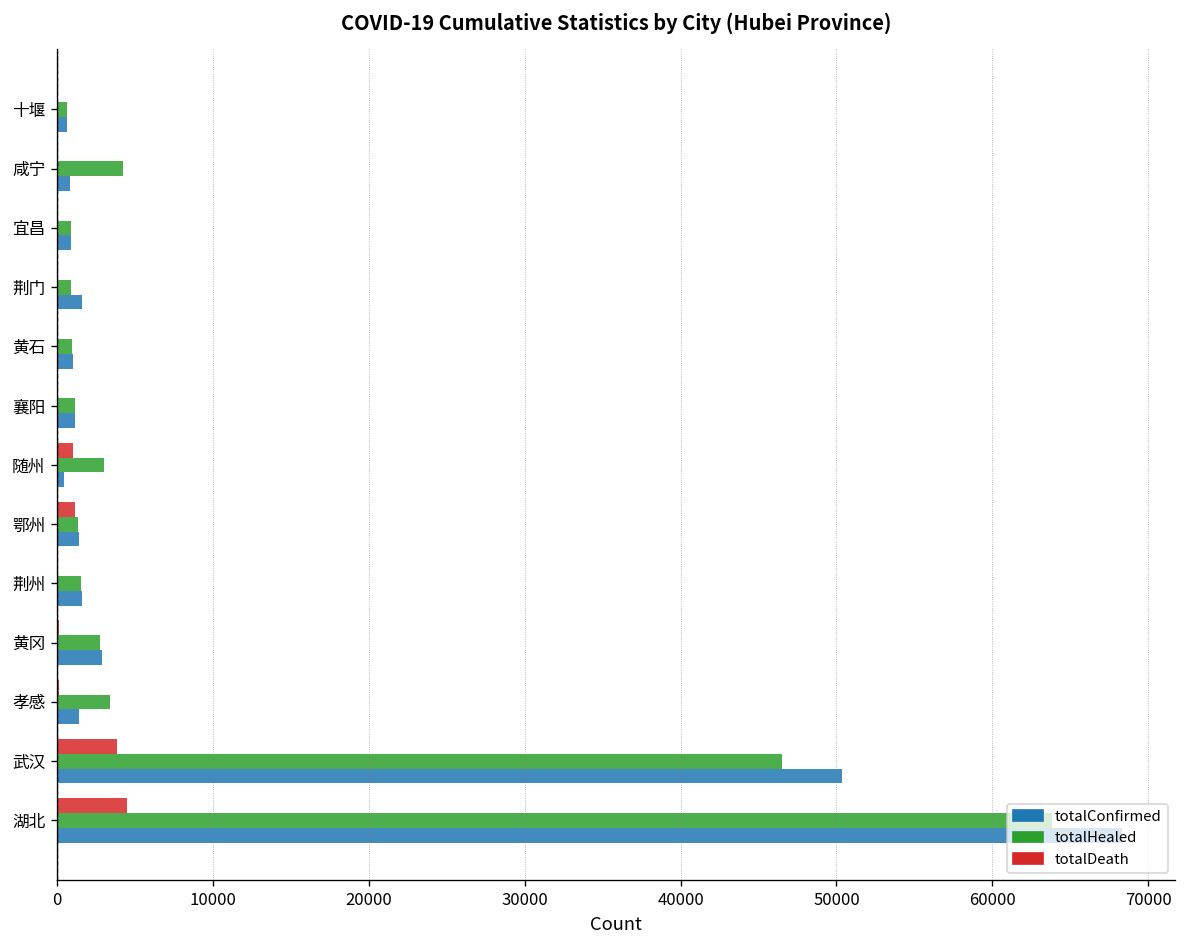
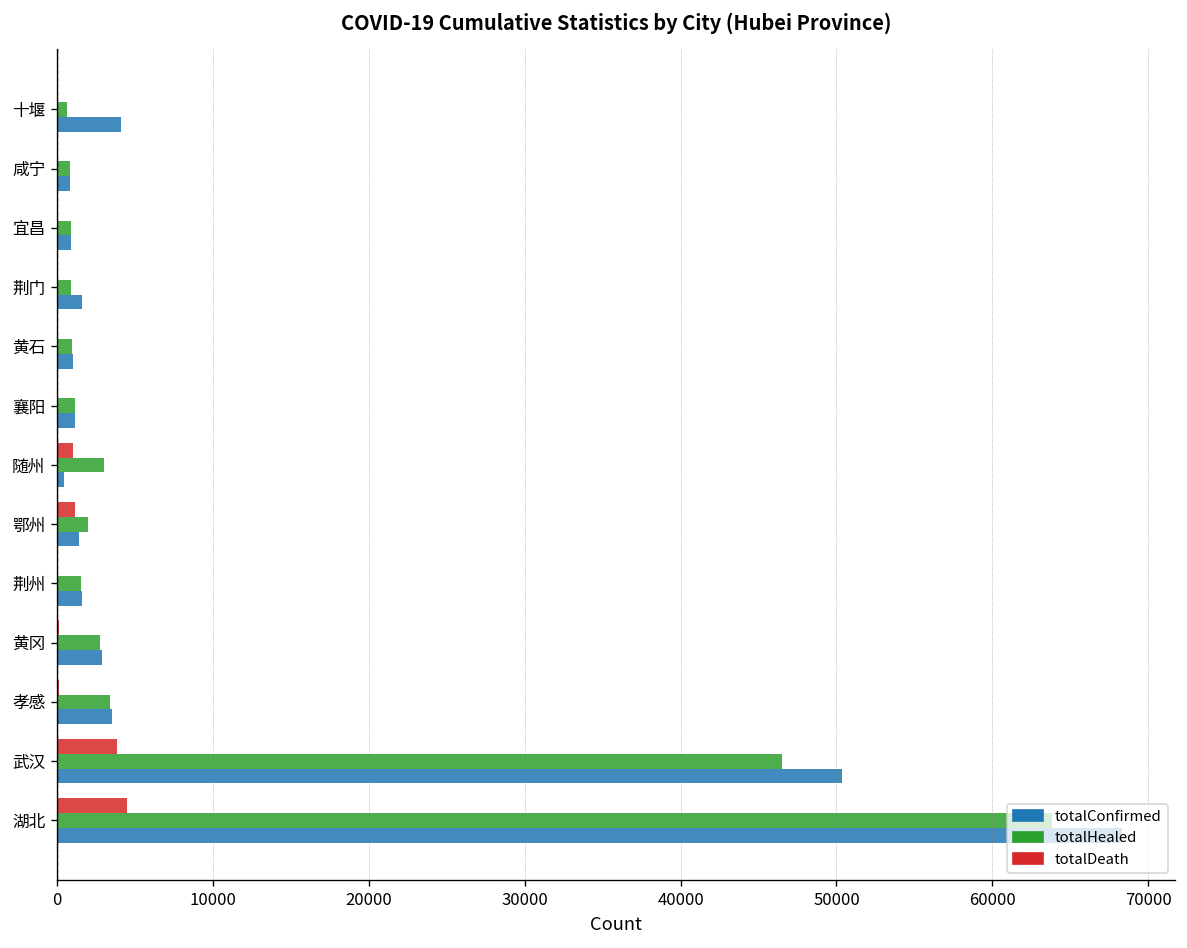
  {
    "totalConfirmed": {
-     "十堰": 700,
+     "十堰": 4100,
      "咸宁": 800,
      "宜昌": 900,
      "荆门": 1600,
      "黄石": 1000,
      "襄阳": 1200,
      "随州": 500,
      "鄂州": 1400,
      "荆州": 1600,
      "黄冈": 2900,
-     "孝感": 1400,
+     "孝感": 3500,
      "武汉": 50400
    },
    "totalHealed": {
      "十堰": 700,
-     "咸宁": 4200,
+     "咸宁": 800,
      "宜昌": 900,
      "荆门": 900,
      "黄石": 1000,
      "襄阳": 1100,
      "随州": 3000,
-     "鄂州": 1300,
+     "鄂州": 2000,
      "荆州": 1500,
      "黄冈": 2800,
      "孝感": 3400,
      "武汉": 46500
    },
    "totalDeath": {
      "随州": 1000,
      "鄂州": 1200,
      "武汉": 3900,
      "湖北": 4500
    }
  }
